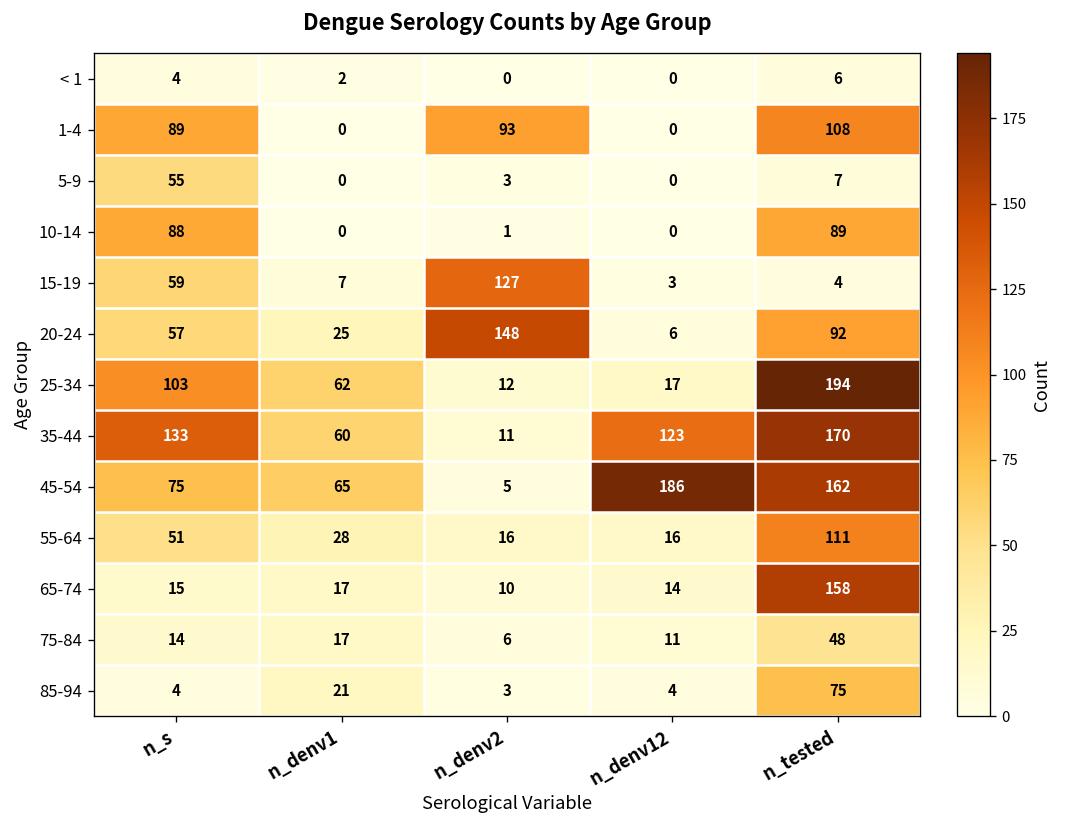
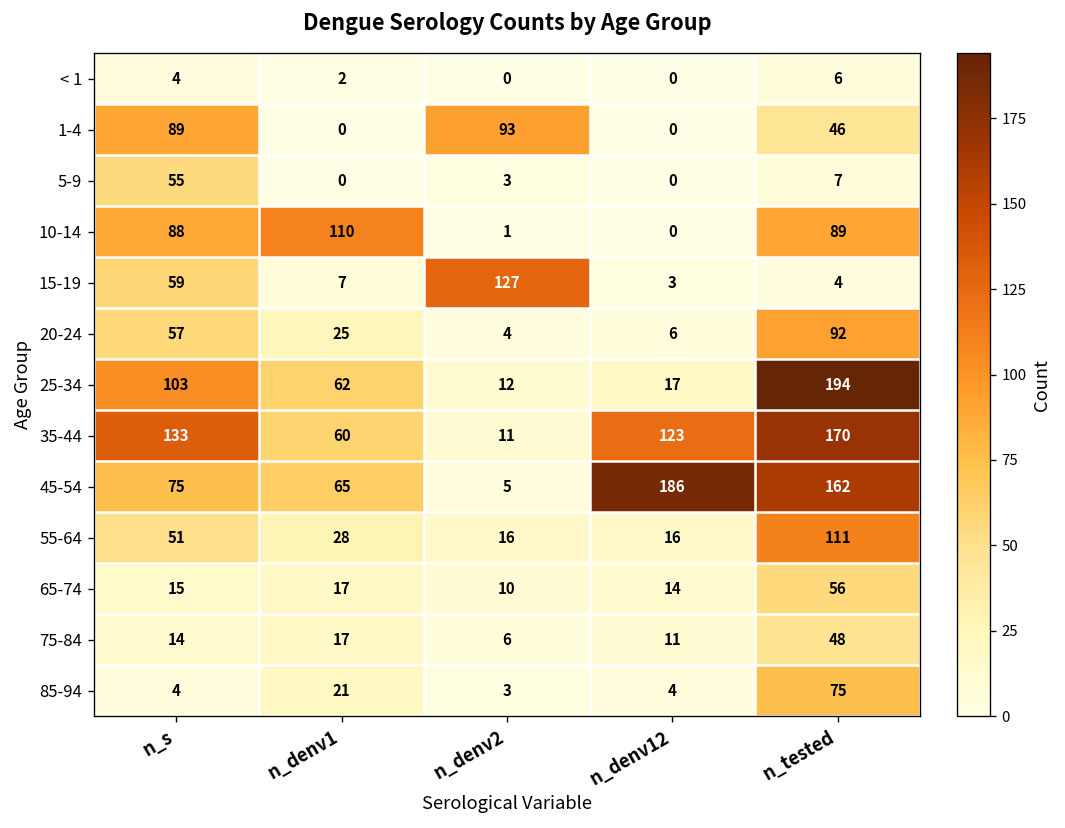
  {
    "< 1": {
      "n_s": 4,
      "n_denv1": 2,
      "n_denv2": 0,
      "n_denv12": 0,
      "n_tested": 6
    },
    "1-4": {
      "n_s": 89,
      "n_denv1": 0,
      "n_denv2": 93,
      "n_denv12": 0,
-     "n_tested": 108
+     "n_tested": 46
    },
    "5-9": {
      "n_s": 55,
      "n_denv1": 0,
      "n_denv2": 3,
      "n_denv12": 0,
      "n_tested": 7
    },
    "10-14": {
      "n_s": 88,
-     "n_denv1": 0,
+     "n_denv1": 110,
      "n_denv2": 1,
      "n_denv12": 0,
      "n_tested": 89
    },
    "15-19": {
      "n_s": 59,
      "n_denv1": 7,
      "n_denv2": 127,
      "n_denv12": 3,
      "n_tested": 4
    },
    "20-24": {
      "n_s": 57,
      "n_denv1": 25,
-     "n_denv2": 148,
+     "n_denv2": 4,
      "n_denv12": 6,
      "n_tested": 92
    },
    "25-34": {
      "n_s": 103,
      "n_denv1": 62,
      "n_denv2": 12,
      "n_denv12": 17,
      "n_tested": 194
    },
    "35-44": {
      "n_s": 133,
      "n_denv1": 60,
      "n_denv2": 11,
      "n_denv12": 123,
      "n_tested": 170
    },
    "45-54": {
      "n_s": 75,
      "n_denv1": 65,
      "n_denv2": 5,
      "n_denv12": 186,
      "n_tested": 162
    },
    "55-64": {
      "n_s": 51,
      "n_denv1": 28,
      "n_denv2": 16,
      "n_denv12": 16,
      "n_tested": 111
    },
    "65-74": {
      "n_s": 15,
      "n_denv1": 17,
      "n_denv2": 10,
      "n_denv12": 14,
-     "n_tested": 158
+     "n_tested": 56
    },
    "75-84": {
      "n_s": 14,
      "n_denv1": 17,
      "n_denv2": 6,
      "n_denv12": 11,
      "n_tested": 48
    },
    "85-94": {
      "n_s": 4,
      "n_denv1": 21,
      "n_denv2": 3,
      "n_denv12": 4,
      "n_tested": 75
    }
  }
